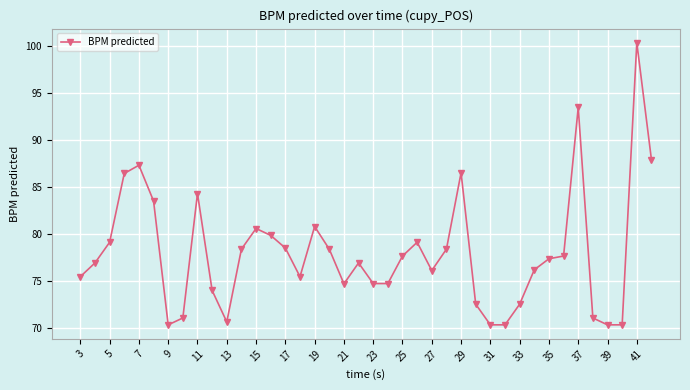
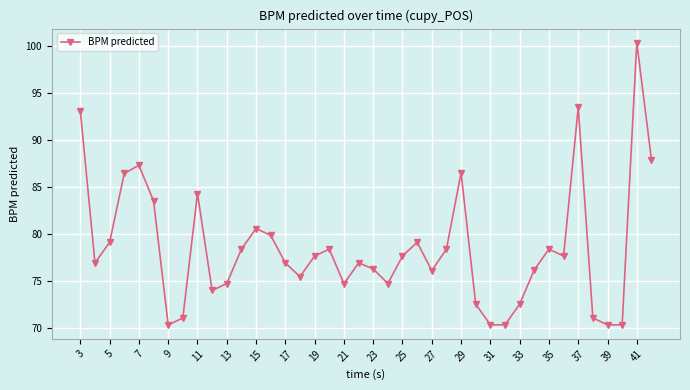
  {
-   "3": 75,
+   "3": 93,
    "5": 79,
    "7": 87,
    "9": 70,
    "11": 84,
-   "13": 71,
+   "13": 75,
    "15": 81,
-   "17": 78,
-   "19": 81,
+   "17": 77,
+   "19": 78,
    "21": 75,
-   "23": 75,
+   "23": 76,
    "25": 78,
    "27": 76,
    "29": 86,
    "31": 70,
    "33": 73,
-   "35": 77,
+   "35": 78,
    "37": 93,
    "39": 70,
    "41": 100
  }
